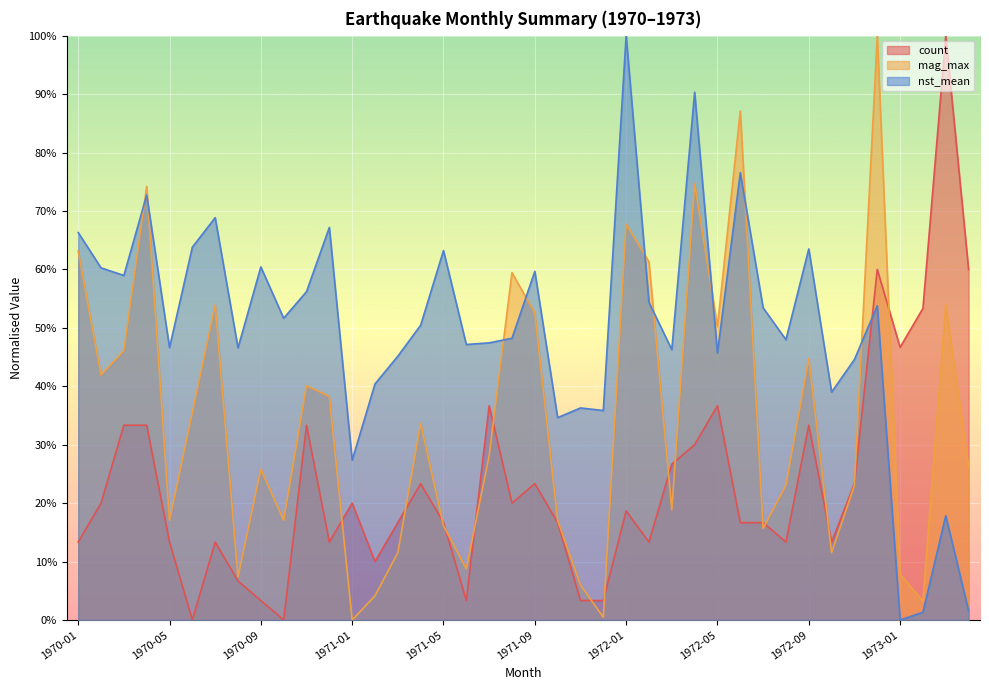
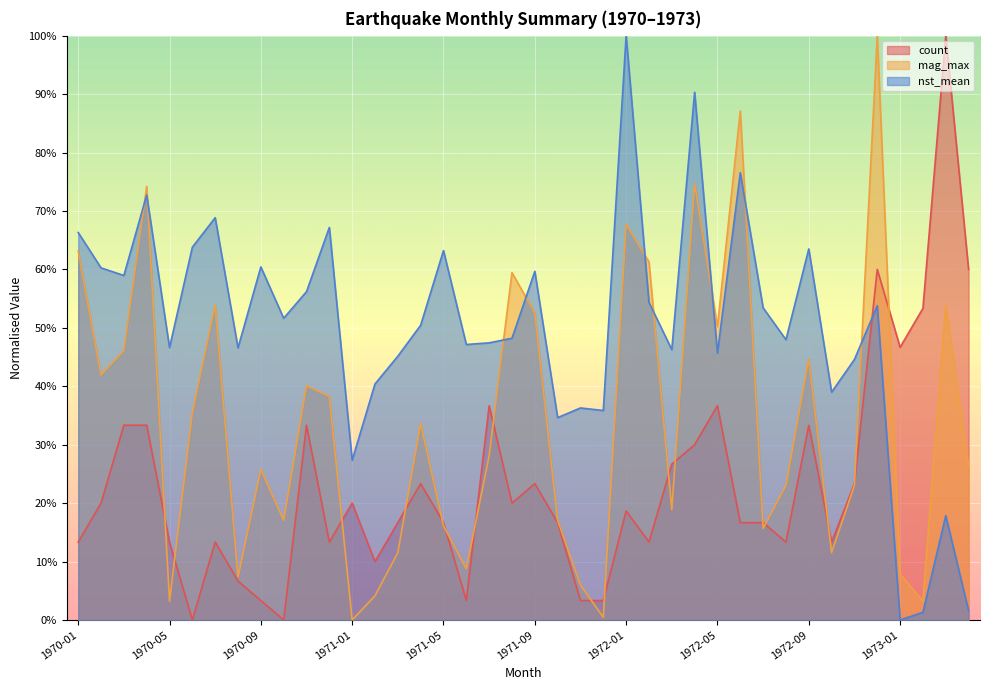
  {
    "count": {
      "1970-01": "13%",
      "1970-05": "13%",
      "1970-09": "3%",
      "1971-01": "20%",
      "1971-05": "17%",
      "1971-09": "23%",
      "1972-01": "19%",
      "1972-05": "37%",
      "1972-09": "33%",
      "1973-01": "47%"
    },
    "mag_max": {
      "1970-01": "63%",
-     "1970-05": "17%",
+     "1970-05": "3%",
      "1970-09": "26%",
      "1971-01": "0%",
      "1971-05": "16%",
      "1971-09": "53%",
      "1972-01": "68%",
      "1972-05": "50%",
      "1972-09": "45%",
      "1973-01": "8%"
    },
    "nst_mean": {
      "1970-01": "66%",
      "1970-05": "47%",
      "1970-09": "60%",
      "1971-01": "27%",
      "1971-05": "63%",
      "1971-09": "60%",
      "1972-01": "100%",
      "1972-05": "46%",
      "1972-09": "63%",
      "1973-01": "0%"
    }
  }
